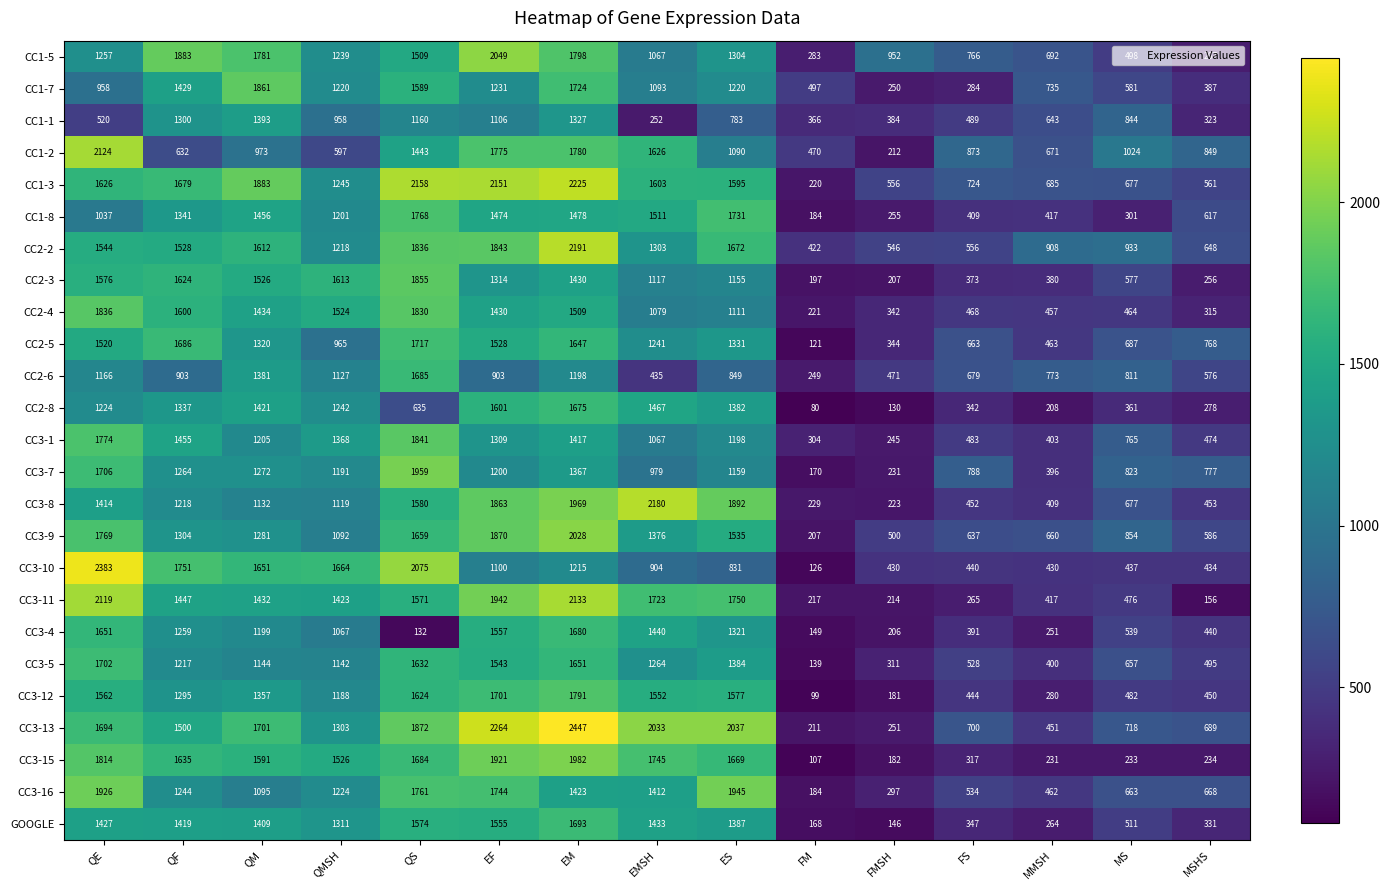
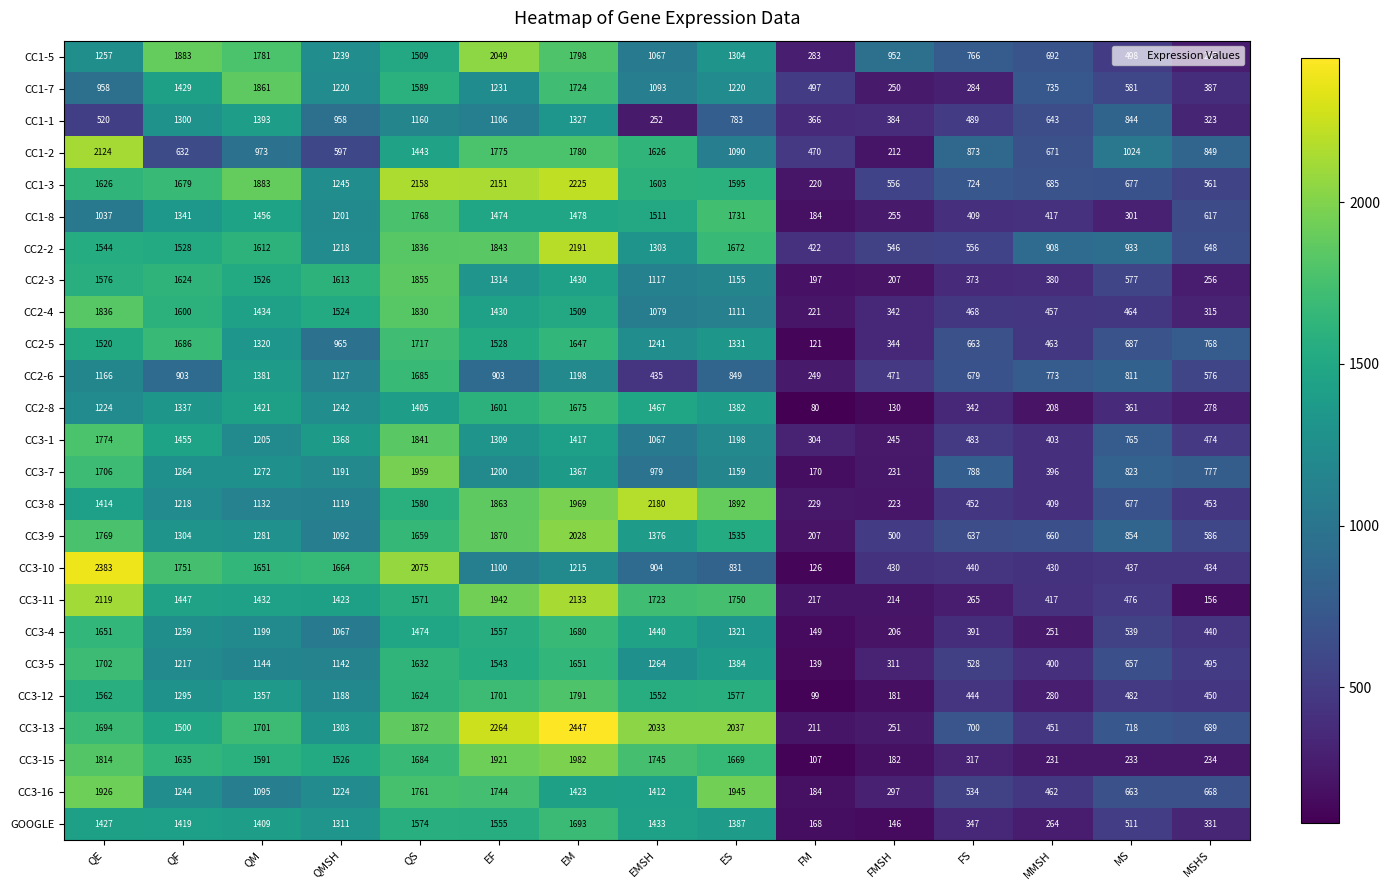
  {
    "CC2-8": {
      "QE": 1224,
      "QF": 1337,
      "QM": 1421,
      "QMSH": 1242,
-     "QS": 635,
+     "QS": 1405,
      "EF": 1601,
      "EM": 1675,
      "EMSH": 1467,
      "ES": 1382,
      "FM": 80,
      "FMSH": 130,
      "FS": 342,
      "MMSH": 208,
      "MS": 361,
      "MSHS": 278
    },
    "CC3-4": {
      "QE": 1651,
      "QF": 1259,
      "QM": 1199,
      "QMSH": 1067,
-     "QS": 132,
+     "QS": 1474,
      "EF": 1557,
      "EM": 1680,
      "EMSH": 1440,
      "ES": 1321,
      "FM": 149,
      "FMSH": 206,
      "FS": 391,
      "MMSH": 251,
      "MS": 539,
      "MSHS": 440
    }
  }
